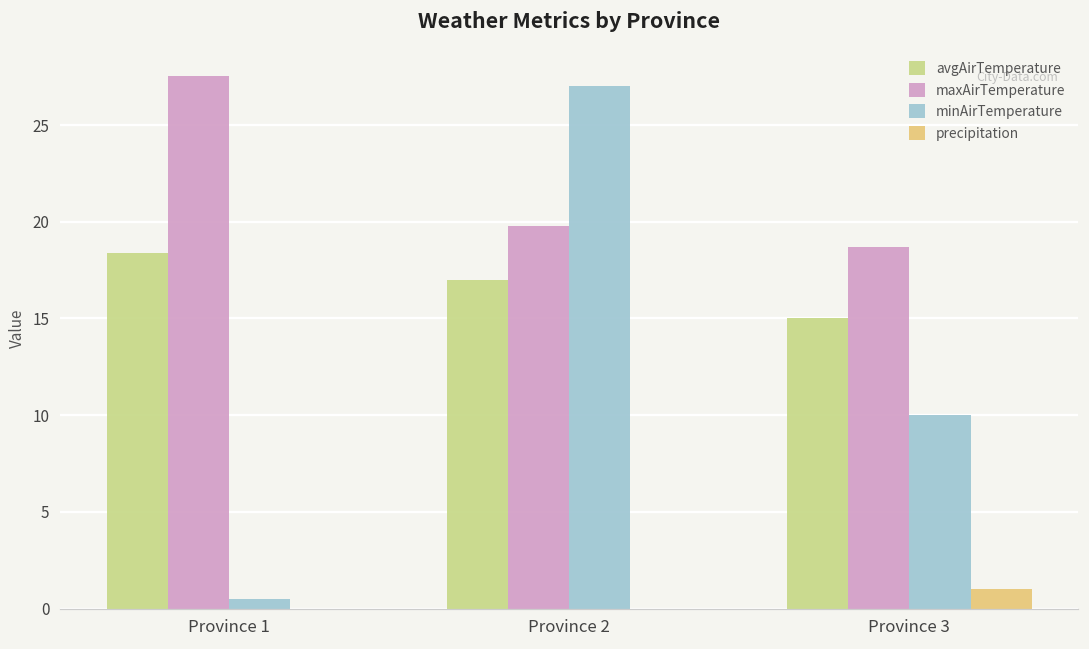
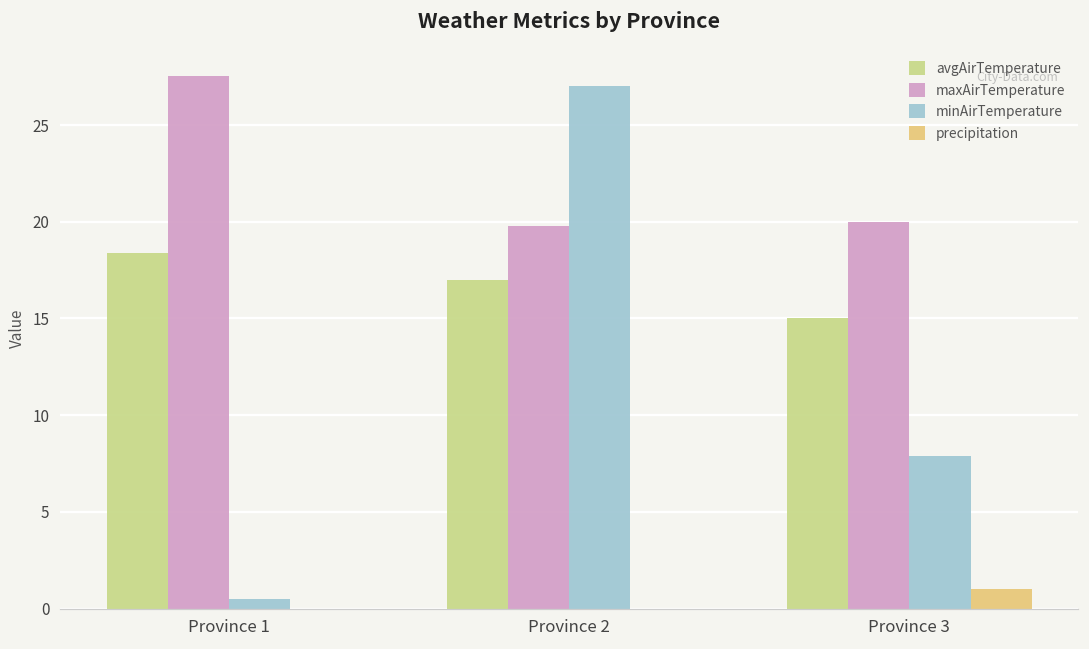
  {
    "maxAirTemperature": {
      "Province 1": 27.6,
      "Province 2": 19.8,
-     "Province 3": 18.7
+     "Province 3": 20.0
    },
    "minAirTemperature": {
      "Province 1": 0.5,
      "Province 2": 27.0,
-     "Province 3": 10.0
+     "Province 3": 7.9
    }
  }
